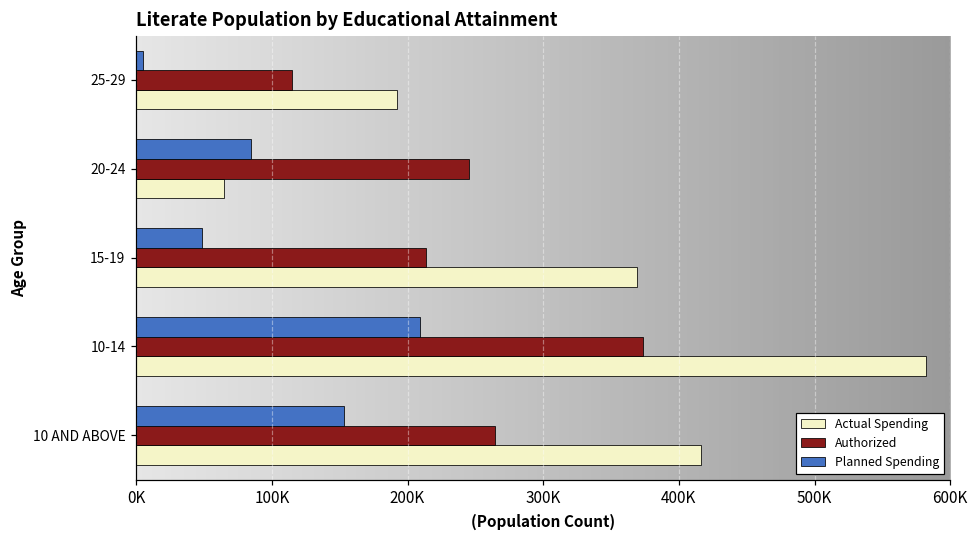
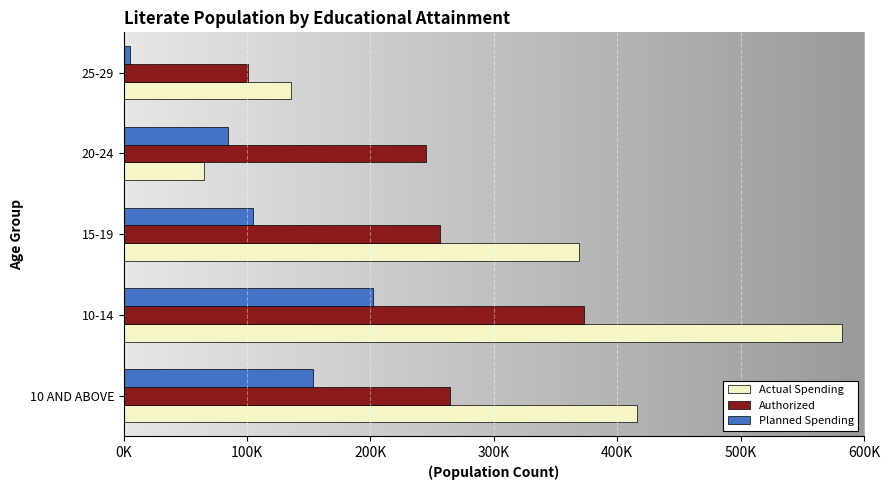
  {
    "Actual Spending": {
-     "25-29": 192000,
+     "25-29": 135000,
      "20-24": 65000,
      "15-19": 369000,
      "10-14": 582000,
      "10 AND ABOVE": 416000
    },
    "Authorized": {
-     "25-29": 115000,
+     "25-29": 101000,
      "20-24": 245000,
-     "15-19": 214000,
+     "15-19": 256000,
      "10-14": 373000,
      "10 AND ABOVE": 265000
    },
    "Planned Spending": {
      "25-29": 5000,
      "20-24": 84000,
-     "15-19": 49000,
-     "10-14": 209000,
+     "15-19": 105000,
+     "10-14": 202000,
      "10 AND ABOVE": 153000
    }
  }
